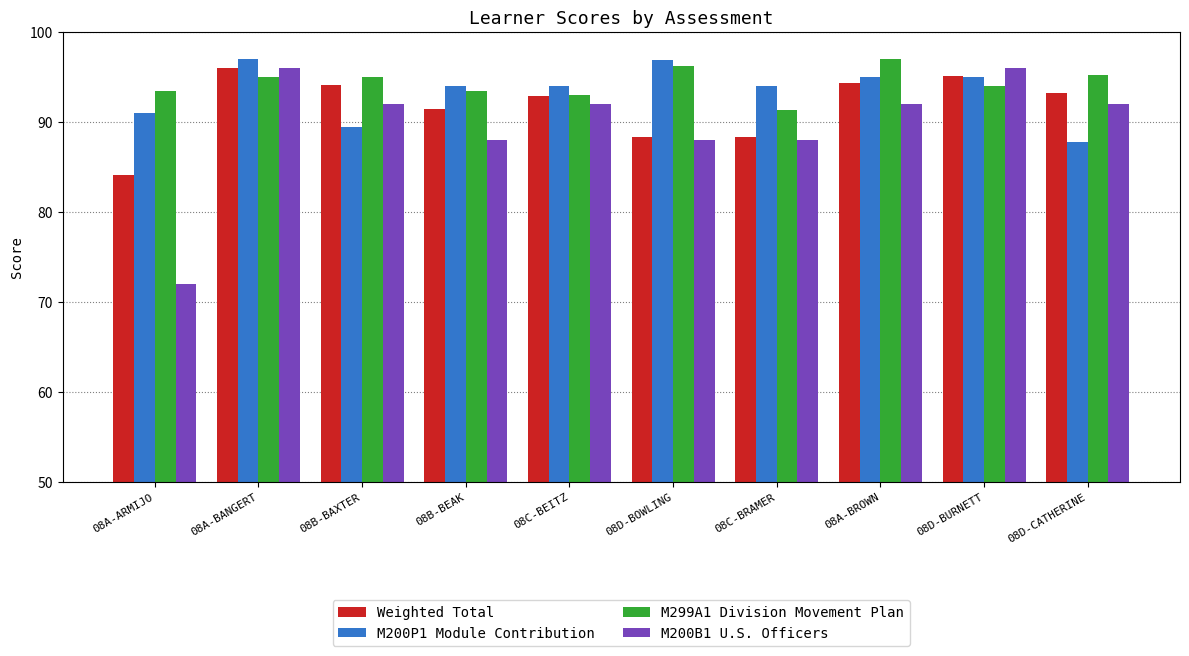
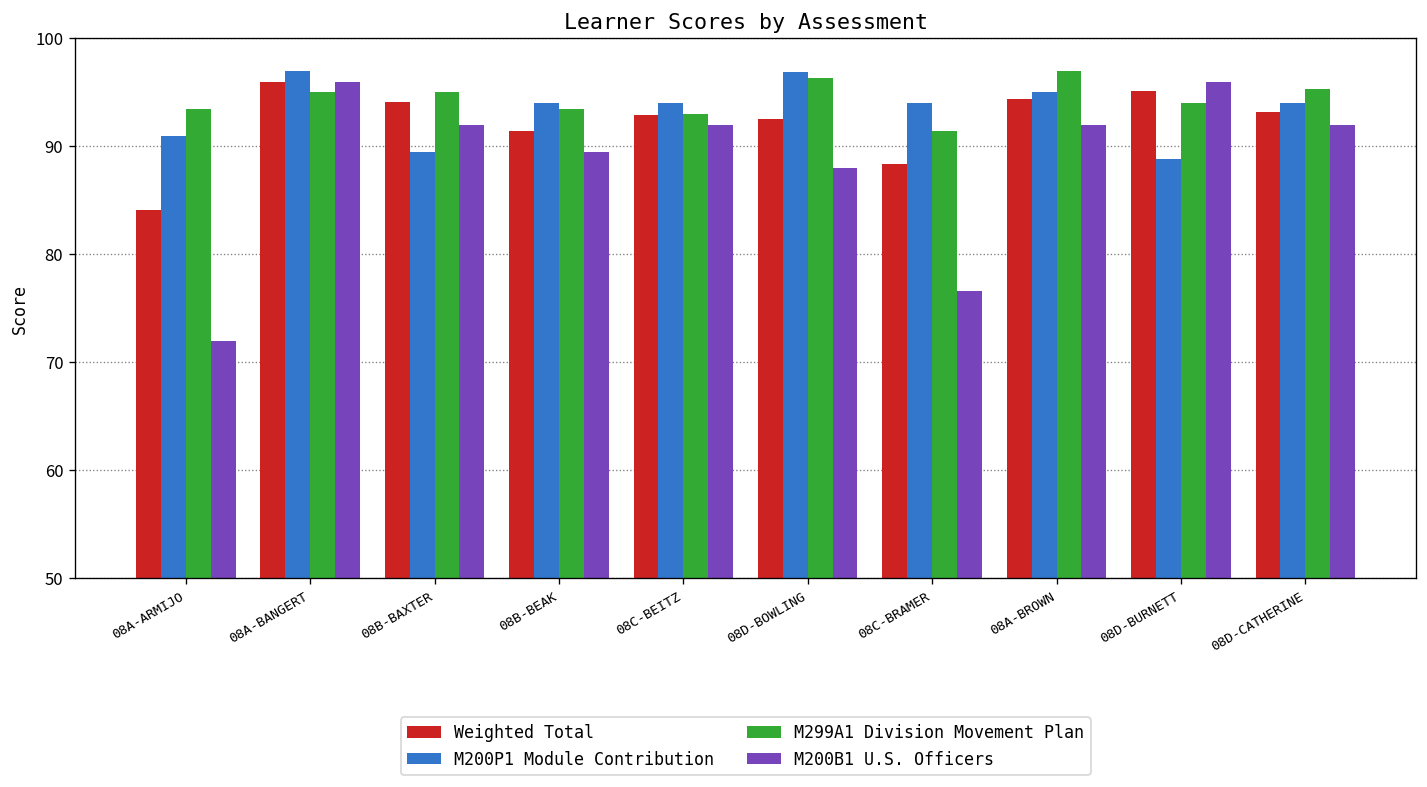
  {
    "Weighted Total": {
      "08A-ARMIJO": 84,
      "08A-BANGERT": 96,
      "08B-BAXTER": 94,
      "08B-BEAK": 91,
      "08C-BEITZ": 93,
-     "08D-BOWLING": 88,
+     "08D-BOWLING": 93,
      "08C-BRAMER": 88,
      "08A-BROWN": 94,
      "08D-BURNETT": 95,
      "08D-CATHERINE": 93
    },
    "M200P1 Module Contribution": {
      "08A-ARMIJO": 91,
      "08A-BANGERT": 97,
      "08B-BAXTER": 90,
      "08B-BEAK": 94,
      "08C-BEITZ": 94,
      "08D-BOWLING": 97,
      "08C-BRAMER": 94,
      "08A-BROWN": 95,
-     "08D-BURNETT": 95,
-     "08D-CATHERINE": 88
+     "08D-BURNETT": 89,
+     "08D-CATHERINE": 94
    },
    "M299A1 Division Movement Plan": {
      "08A-ARMIJO": 94,
      "08A-BANGERT": 95,
      "08B-BAXTER": 95,
      "08B-BEAK": 94,
      "08C-BEITZ": 93,
      "08D-BOWLING": 96,
      "08C-BRAMER": 91,
      "08A-BROWN": 97,
      "08D-BURNETT": 94,
      "08D-CATHERINE": 95
    },
    "M200B1 U.S. Officers": {
      "08A-ARMIJO": 72,
      "08A-BANGERT": 96,
      "08B-BAXTER": 92,
-     "08B-BEAK": 88,
+     "08B-BEAK": 90,
      "08C-BEITZ": 92,
      "08D-BOWLING": 88,
-     "08C-BRAMER": 88,
+     "08C-BRAMER": 77,
      "08A-BROWN": 92,
      "08D-BURNETT": 96,
      "08D-CATHERINE": 92
    }
  }
